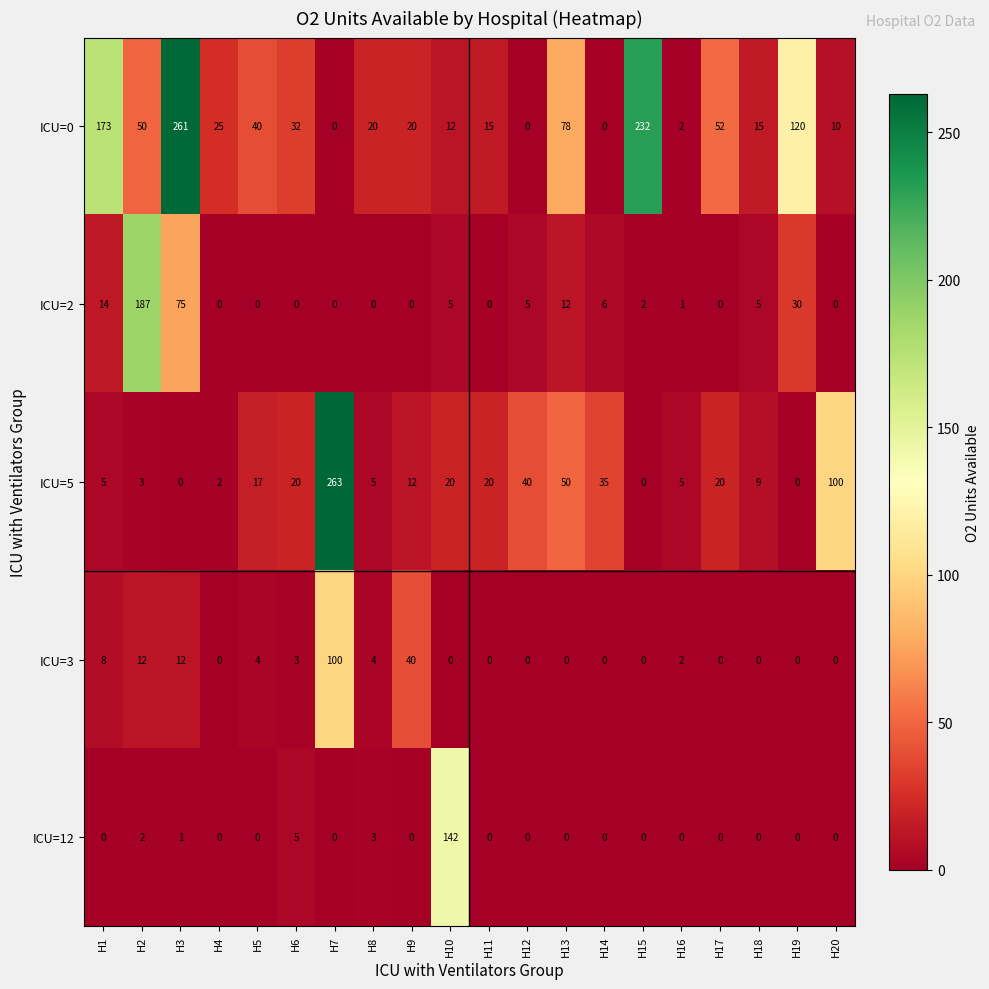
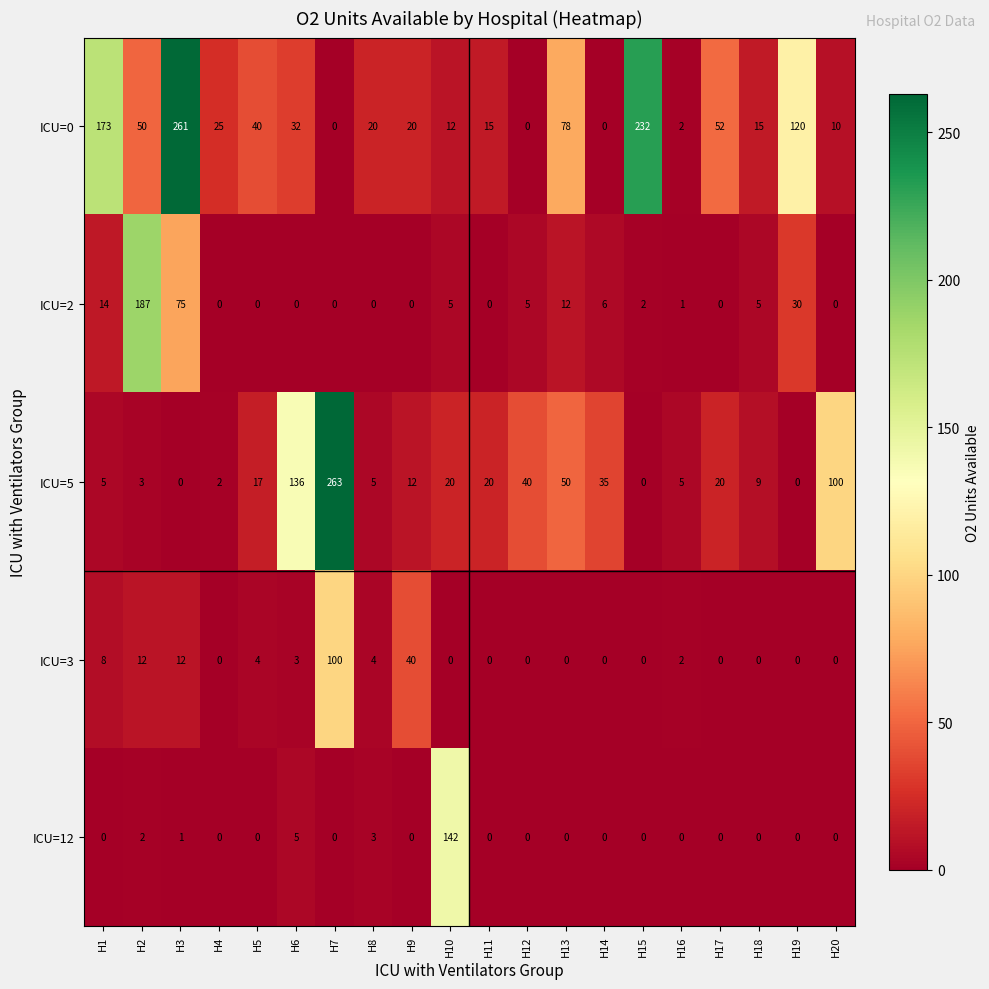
  {
    "ICU=0": {
      "H1": 173,
      "H2": 50,
      "H3": 261,
      "H4": 25,
      "H5": 40,
      "H6": 32,
      "H7": 0,
      "H8": 20,
      "H9": 20,
      "H10": 12,
      "H11": 15,
      "H12": 0,
      "H13": 78,
      "H14": 0,
      "H15": 232,
      "H16": 2,
      "H17": 52,
      "H18": 15,
      "H19": 120,
      "H20": 10
    },
    "ICU=2": {
      "H1": 14,
      "H2": 187,
      "H3": 75,
      "H4": 0,
      "H5": 0,
      "H6": 0,
      "H7": 0,
      "H8": 0,
      "H9": 0,
      "H10": 5,
      "H11": 0,
      "H12": 5,
      "H13": 12,
      "H14": 6,
      "H15": 2,
      "H16": 1,
      "H17": 0,
      "H18": 5,
      "H19": 30,
      "H20": 0
    },
    "ICU=5": {
      "H1": 5,
      "H2": 3,
      "H3": 0,
      "H4": 2,
      "H5": 17,
-     "H6": 20,
+     "H6": 136,
      "H7": 263,
      "H8": 5,
      "H9": 12,
      "H10": 20,
      "H11": 20,
      "H12": 40,
      "H13": 50,
      "H14": 35,
      "H15": 0,
      "H16": 5,
      "H17": 20,
      "H18": 9,
      "H19": 0,
      "H20": 100
    },
    "ICU=3": {
      "H1": 8,
      "H2": 12,
      "H3": 12,
      "H4": 0,
      "H5": 4,
      "H6": 3,
      "H7": 100,
      "H8": 4,
      "H9": 40,
      "H10": 0,
      "H11": 0,
      "H12": 0,
      "H13": 0,
      "H14": 0,
      "H15": 0,
      "H16": 2,
      "H17": 0,
      "H18": 0,
      "H19": 0,
      "H20": 0
    },
    "ICU=12": {
      "H1": 0,
      "H2": 2,
      "H3": 1,
      "H4": 0,
      "H5": 0,
      "H6": 5,
      "H7": 0,
      "H8": 3,
      "H9": 0,
      "H10": 142,
      "H11": 0,
      "H12": 0,
      "H13": 0,
      "H14": 0,
      "H15": 0,
      "H16": 0,
      "H17": 0,
      "H18": 0,
      "H19": 0,
      "H20": 0
    }
  }
